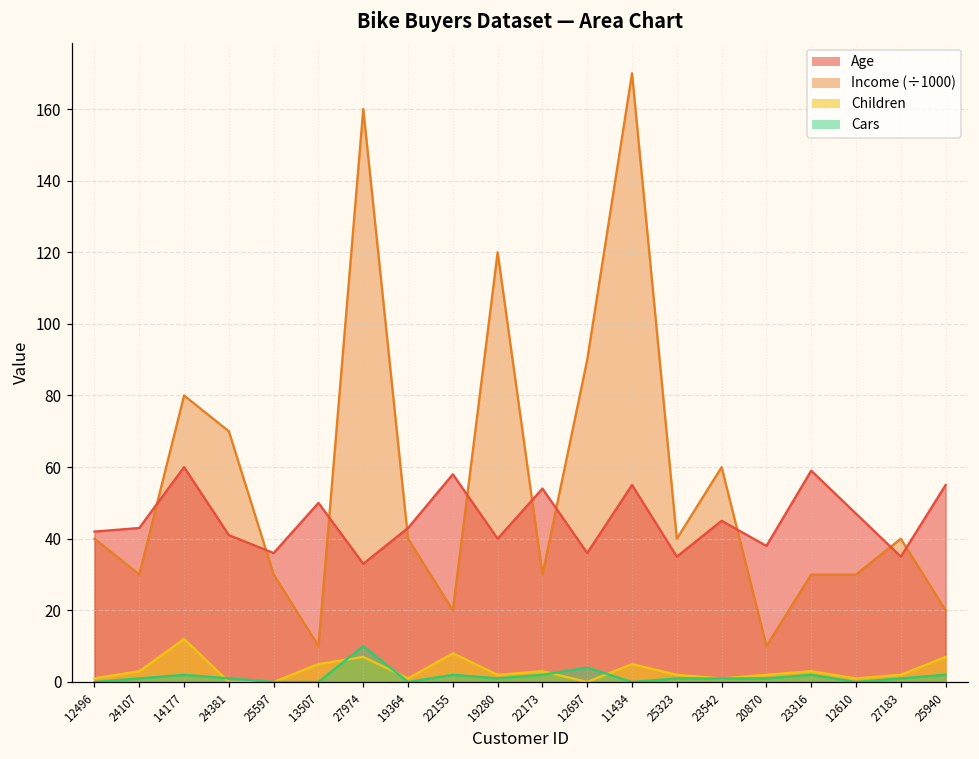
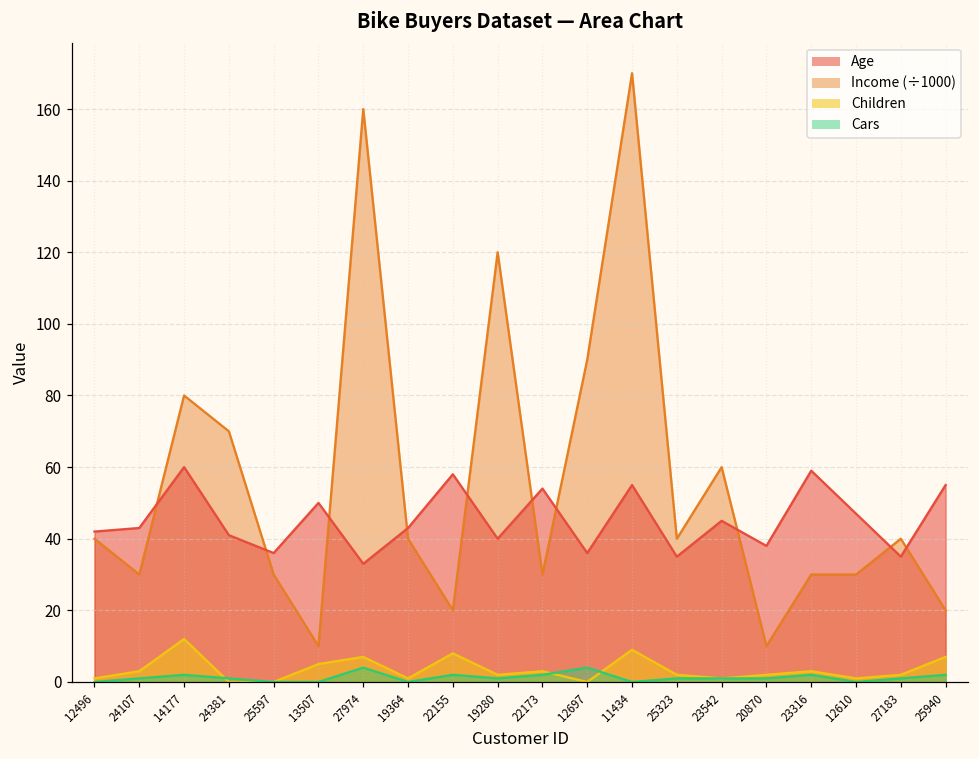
  {
    "Children": {
      "12496": 1,
      "24107": 3,
      "14177": 12,
      "24381": 0,
      "13507": 5,
      "27974": 7,
      "19364": 1,
      "22155": 8,
      "19280": 2,
      "22173": 3,
      "12697": 0,
-     "11434": 5,
+     "11434": 9,
      "25323": 2,
      "20870": 2,
      "23316": 3,
      "12610": 1,
      "27183": 2,
      "25940": 7
    },
    "Cars": {
      "12496": 0,
      "24107": 1,
      "14177": 2,
      "24381": 1,
      "13507": 0,
-     "27974": 10,
+     "27974": 4,
      "19364": 0,
      "22155": 2,
      "19280": 1,
      "22173": 2,
      "12697": 4,
      "11434": 0,
      "25323": 1,
      "20870": 1,
      "23316": 2,
      "12610": 0,
      "27183": 1,
      "25940": 2
    }
  }
